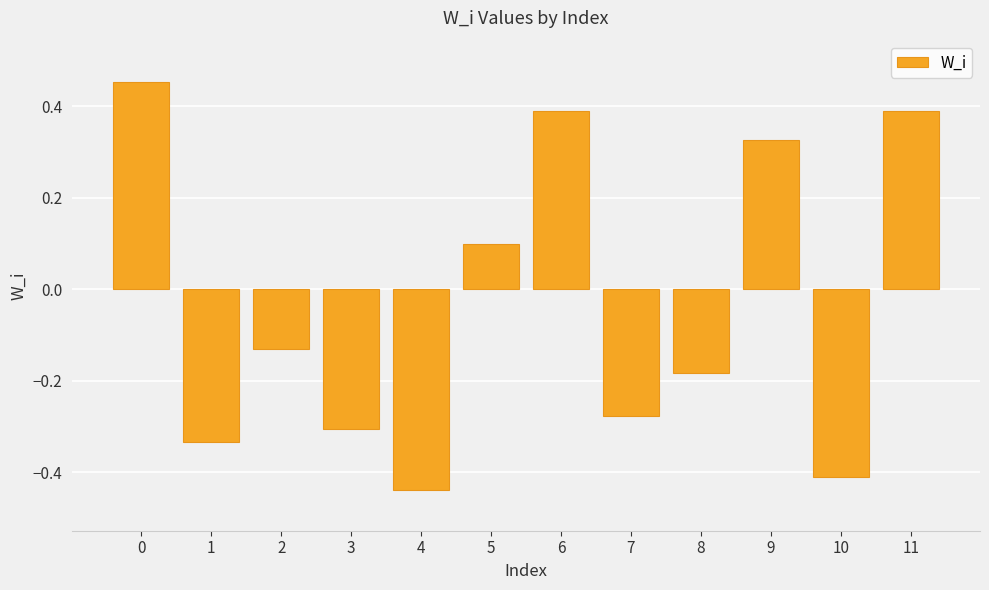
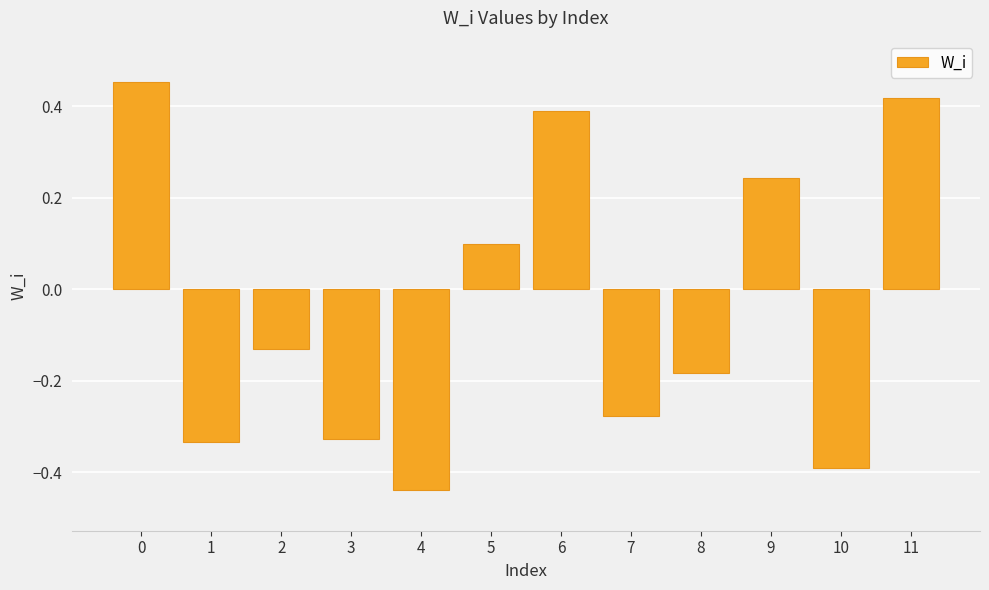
  {
    "0": 0.45,
    "1": -0.33,
    "2": -0.13,
-   "3": -0.31,
+   "3": -0.33,
    "4": -0.44,
    "5": 0.10,
    "6": 0.39,
    "7": -0.28,
    "8": -0.18,
-   "9": 0.33,
-   "10": -0.41,
-   "11": 0.39
+   "9": 0.24,
+   "10": -0.39,
+   "11": 0.42
  }
